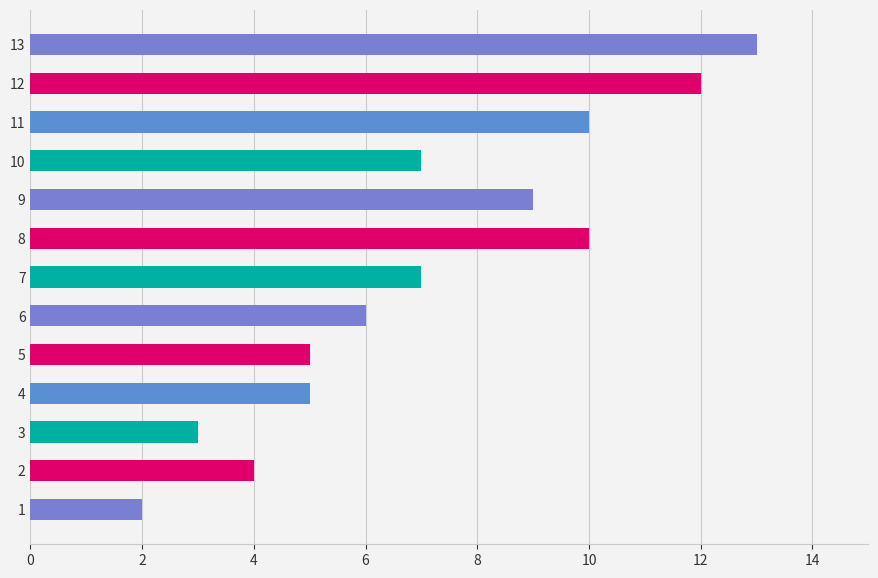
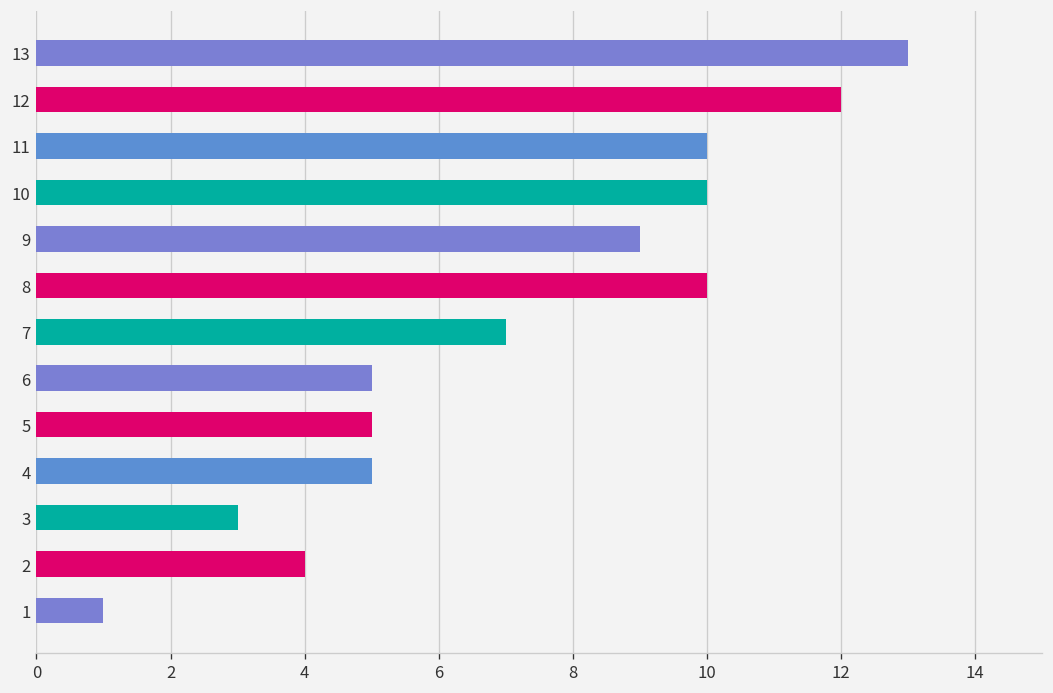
  {
    "13": 13,
    "12": 12,
    "11": 10,
-   "10": 7,
+   "10": 10,
    "9": 9,
    "8": 10,
    "7": 7,
-   "6": 6,
+   "6": 5,
    "5": 5,
    "4": 5,
    "3": 3,
    "2": 4,
-   "1": 2
+   "1": 1
  }
